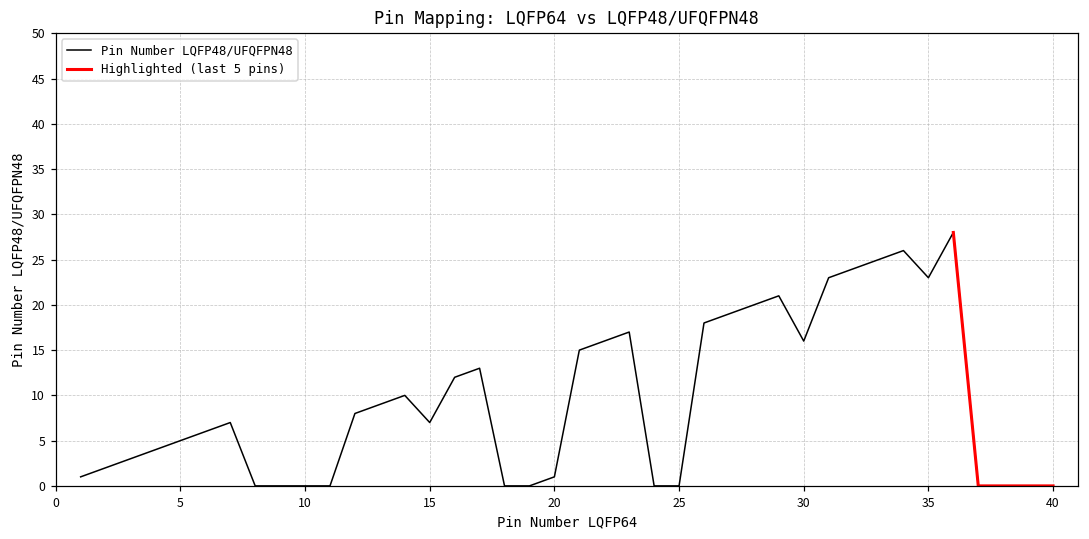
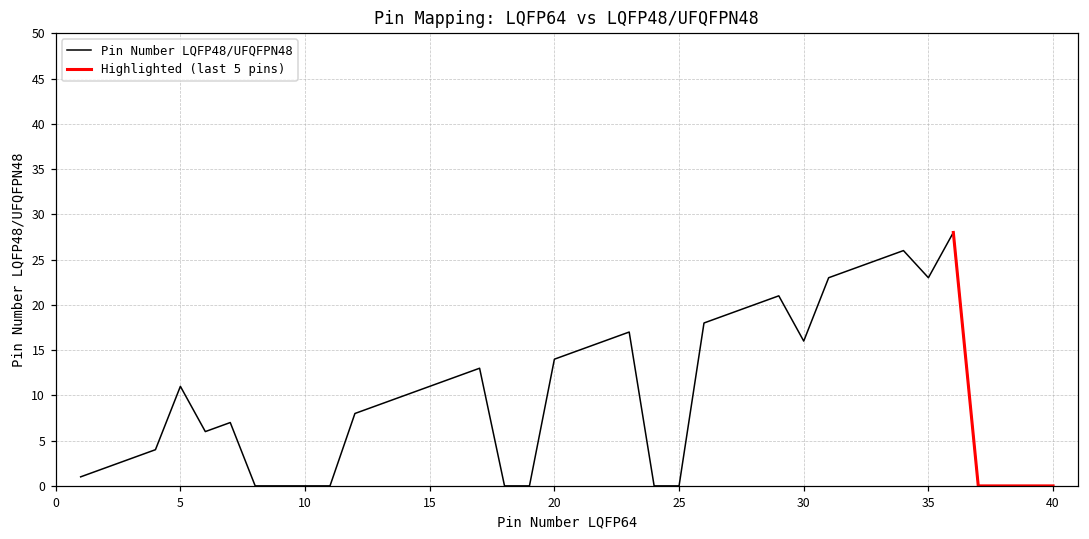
  {
    "Pin Number LQFP48/UFQFPN48": {
-     "5": 5,
+     "5": 11,
      "10": 0,
-     "15": 7,
-     "20": 1,
+     "15": 11,
+     "20": 14,
      "25": 0,
      "30": 16,
      "35": 23
    }
  }
